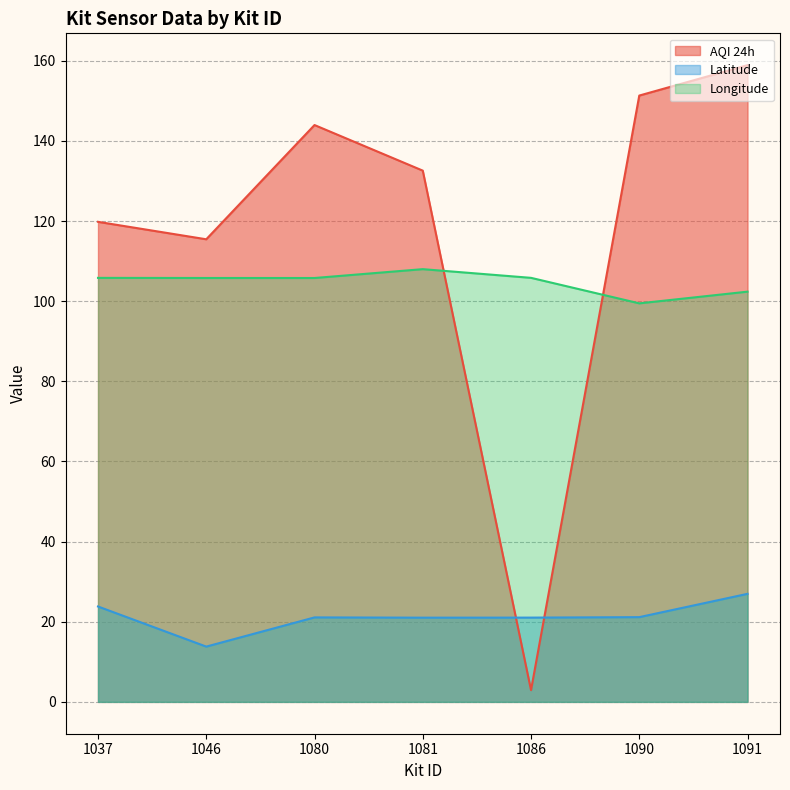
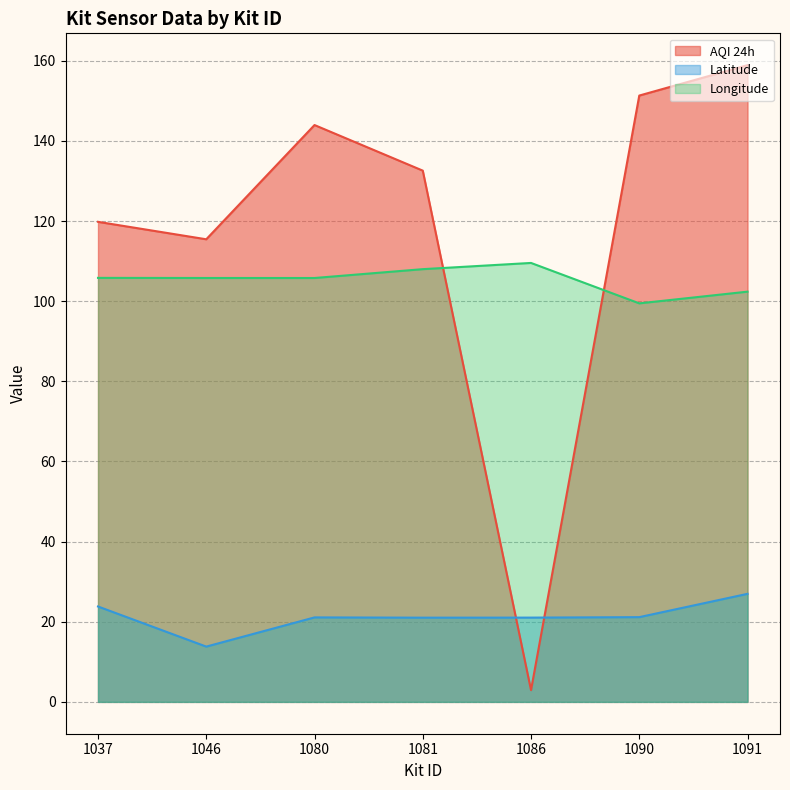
  {
    "AQI 24h": {
      "1037": 120,
      "1046": 115,
      "1080": 144,
      "1081": 133,
      "1086": 3,
      "1090": 151
    },
    "Latitude": {
      "1037": 24,
      "1046": 14,
      "1080": 21,
      "1081": 21,
      "1086": 21,
      "1090": 21,
      "1091": 27
    },
    "Longitude": {
      "1037": 106,
      "1046": 106,
      "1080": 106,
      "1081": 108,
-     "1086": 106,
+     "1086": 110,
      "1090": 99,
      "1091": 102
    }
  }
